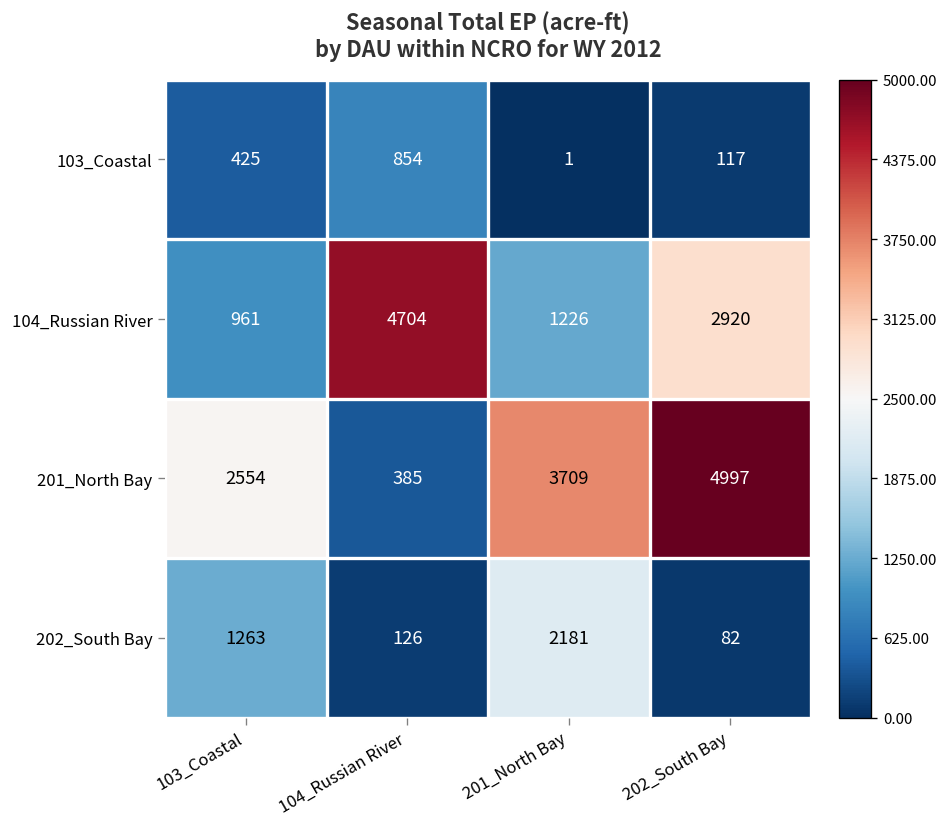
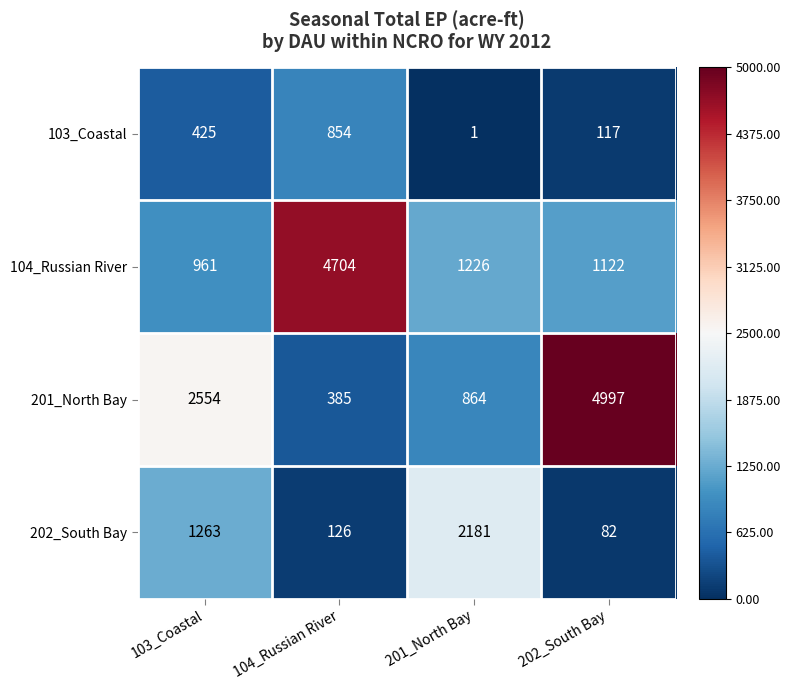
  {
    "103_Coastal": {
      "103_Coastal": 425,
      "104_Russian River": 854,
      "201_North Bay": 1,
      "202_South Bay": 117
    },
    "104_Russian River": {
      "103_Coastal": 961,
      "104_Russian River": 4704,
      "201_North Bay": 1226,
-     "202_South Bay": 2920
+     "202_South Bay": 1122
    },
    "201_North Bay": {
      "103_Coastal": 2554,
      "104_Russian River": 385,
-     "201_North Bay": 3709,
+     "201_North Bay": 864,
      "202_South Bay": 4997
    },
    "202_South Bay": {
      "103_Coastal": 1263,
      "104_Russian River": 126,
      "201_North Bay": 2181,
      "202_South Bay": 82
    }
  }
